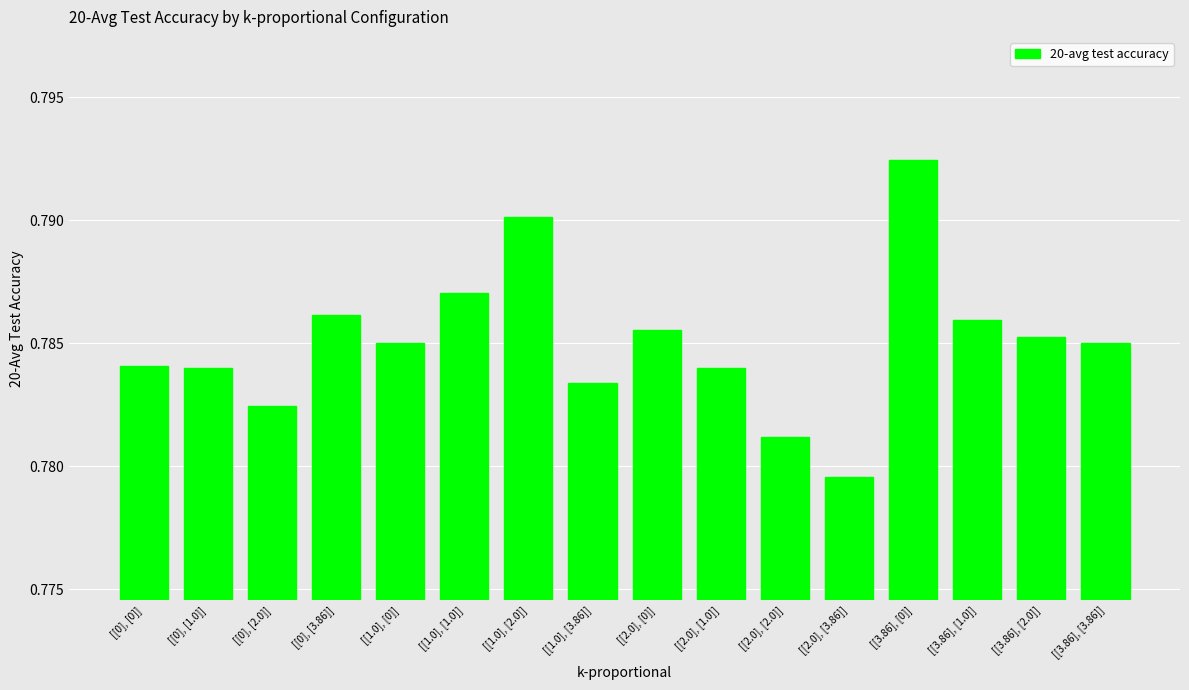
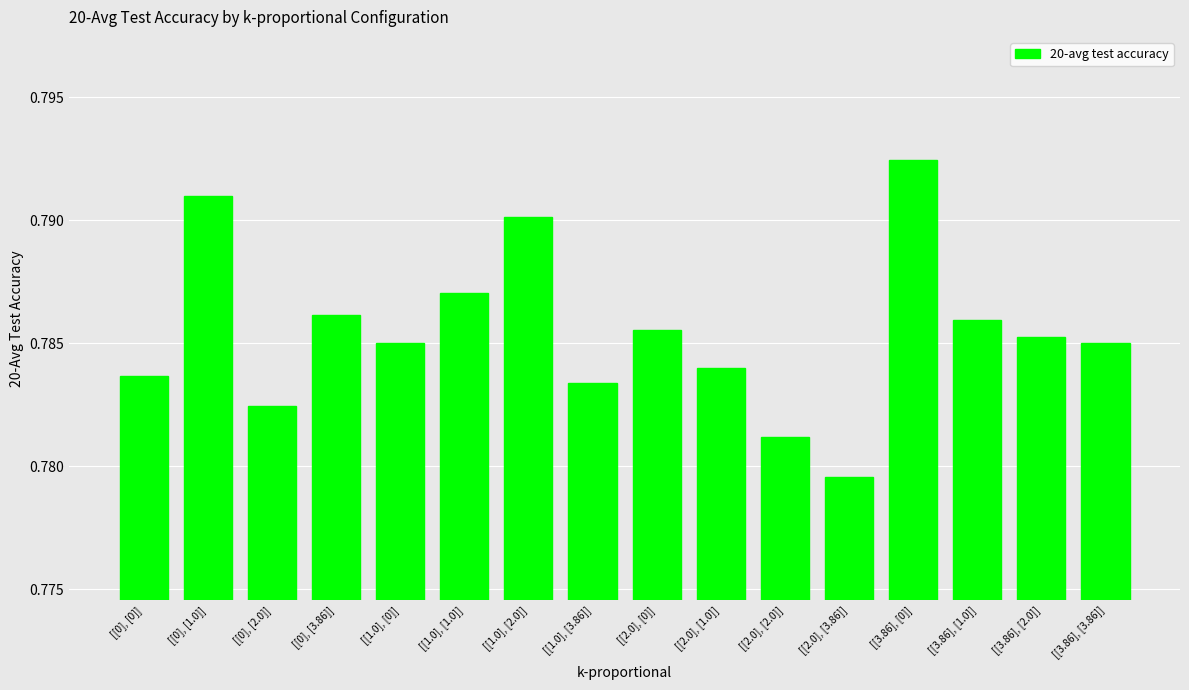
  {
-   "[[0], [0]]": 0.7841,
-   "[[0], [1.0]]": 0.784,
+   "[[0], [0]]": 0.7837,
+   "[[0], [1.0]]": 0.791,
    "[[0], [2.0]]": 0.7825,
    "[[0], [3.86]]": 0.7862,
    "[[1.0], [0]]": 0.7850,
    "[[1.0], [1.0]]": 0.7870,
    "[[1.0], [2.0]]": 0.7901,
    "[[1.0], [3.86]]": 0.7834,
    "[[2.0], [0]]": 0.7856,
    "[[2.0], [1.0]]": 0.7840,
    "[[2.0], [2.0]]": 0.7812,
    "[[2.0], [3.86]]": 0.7796,
    "[[3.86], [0]]": 0.7925,
    "[[3.86], [1.0]]": 0.7859,
    "[[3.86], [2.0]]": 0.7853,
    "[[3.86], [3.86]]": 0.7850
  }
